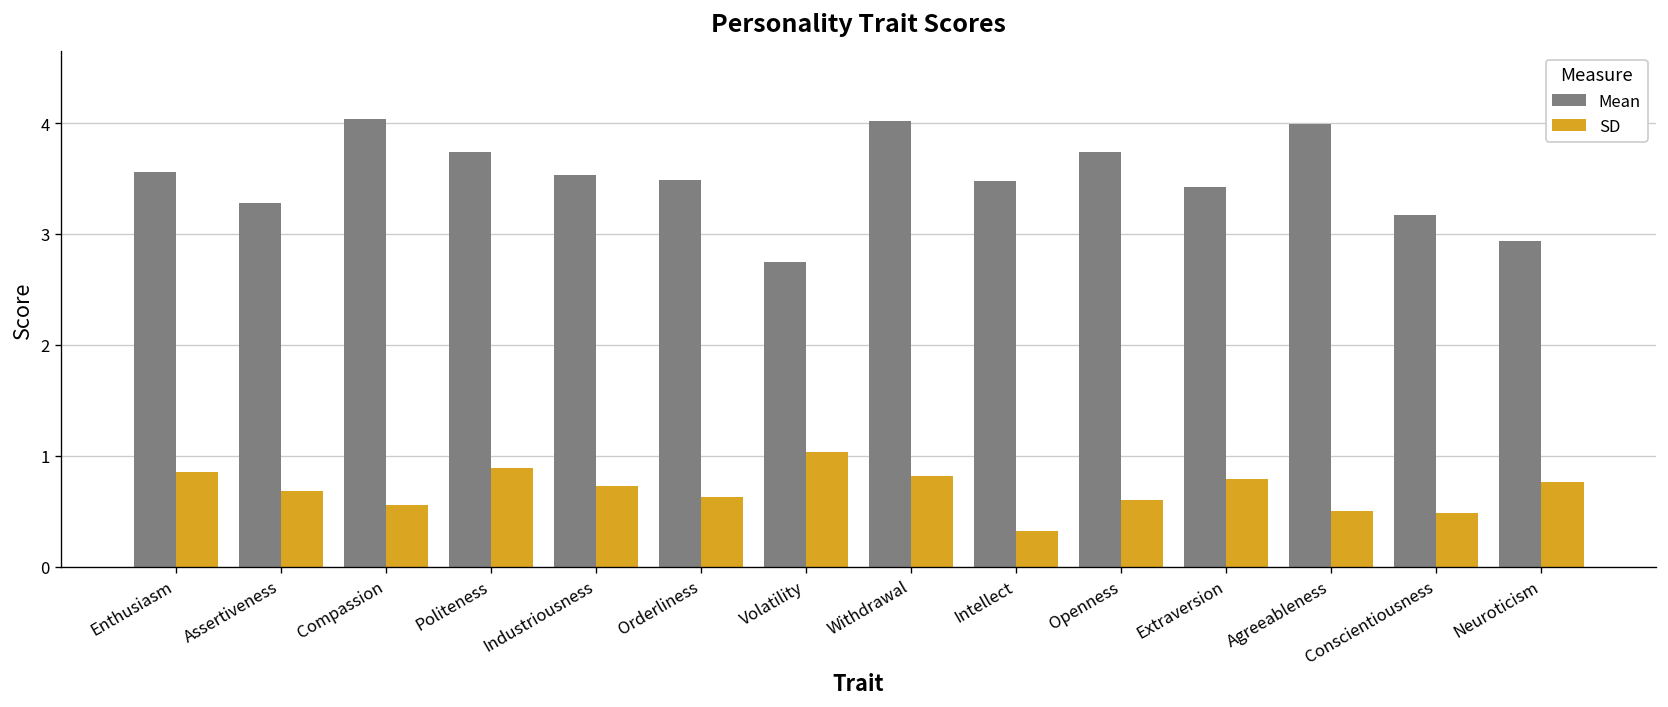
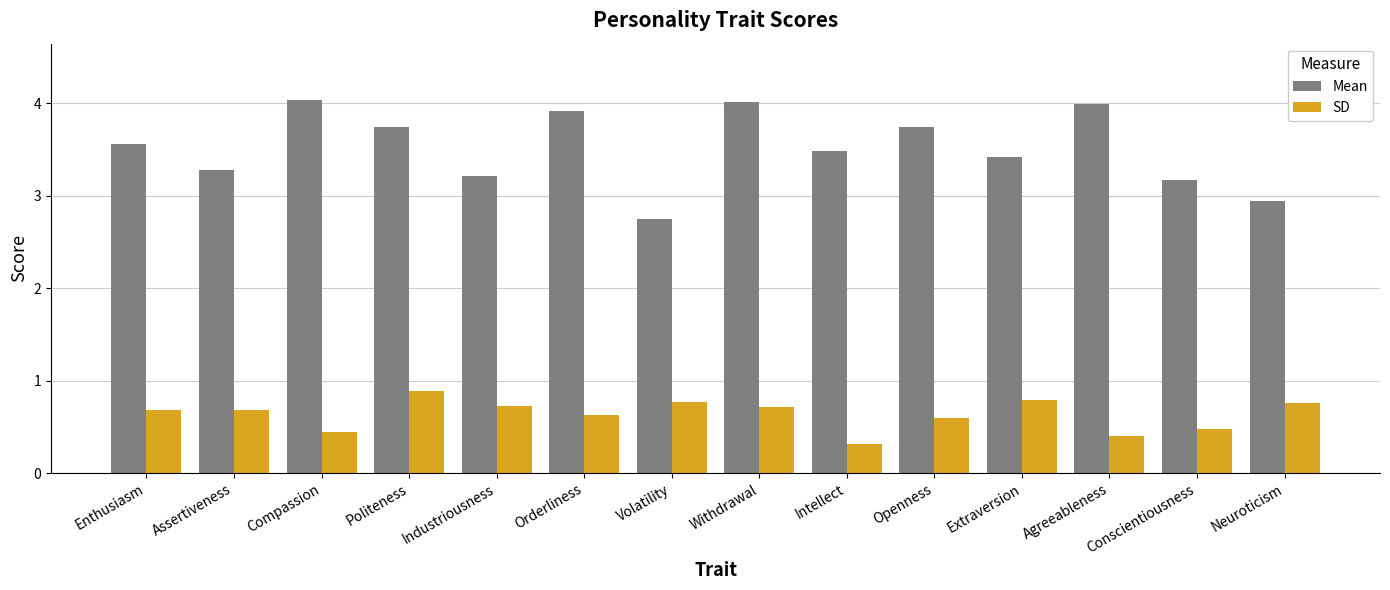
  {
    "Mean": {
      "Enthusiasm": 3.6,
      "Assertiveness": 3.3,
      "Compassion": 4.0,
      "Politeness": 3.7,
-     "Industriousness": 3.5,
-     "Orderliness": 3.5,
+     "Industriousness": 3.2,
+     "Orderliness": 3.9,
      "Volatility": 2.8,
      "Withdrawal": 4.0,
      "Intellect": 3.5,
      "Openness": 3.7,
      "Extraversion": 3.4,
      "Agreeableness": 4.0,
      "Conscientiousness": 3.2,
      "Neuroticism": 2.9
    },
    "SD": {
-     "Enthusiasm": 0.9,
+     "Enthusiasm": 0.7,
      "Assertiveness": 0.7,
-     "Compassion": 0.6,
+     "Compassion": 0.5,
      "Politeness": 0.9,
      "Industriousness": 0.7,
      "Orderliness": 0.6,
-     "Volatility": 1.0,
-     "Withdrawal": 0.8,
+     "Volatility": 0.8,
+     "Withdrawal": 0.7,
      "Intellect": 0.3,
      "Openness": 0.6,
      "Extraversion": 0.8,
-     "Agreeableness": 0.5,
+     "Agreeableness": 0.4,
      "Conscientiousness": 0.5,
      "Neuroticism": 0.8
    }
  }
